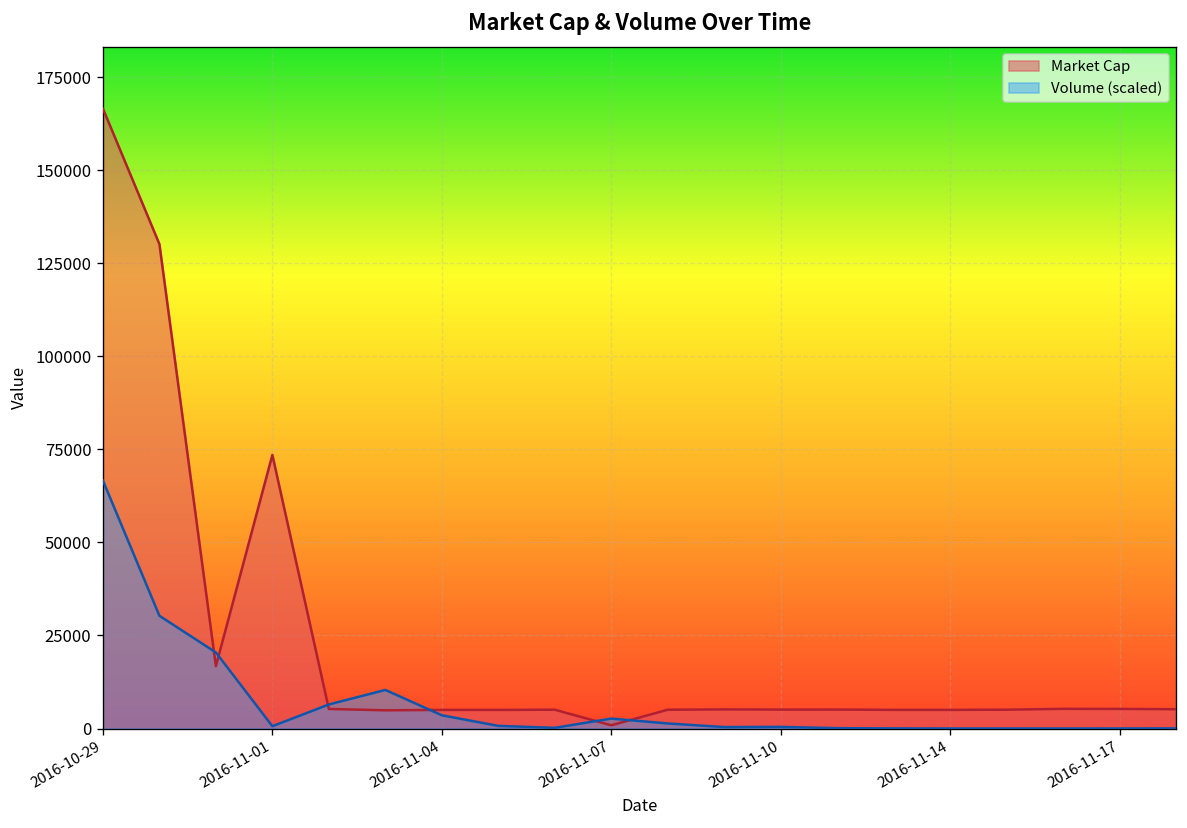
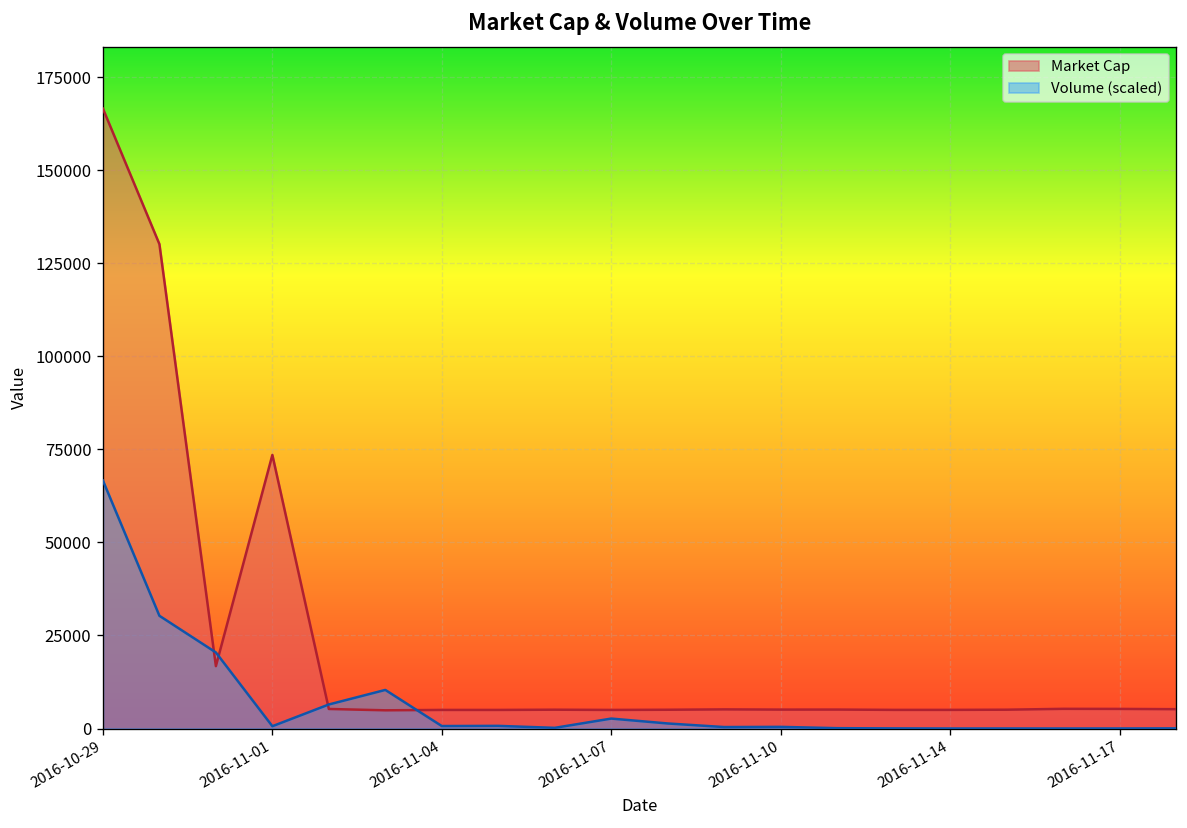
  {
    "Market Cap": {
      "2016-10-29": 167000,
      "2016-11-01": 74000,
      "2016-11-04": 5000,
-     "2016-11-07": 1000,
+     "2016-11-07": 5000,
      "2016-11-10": 5000,
      "2016-11-14": 5000,
      "2016-11-17": 5000
    },
    "Volume (scaled)": {
      "2016-10-29": 67000,
      "2016-11-01": 1000,
-     "2016-11-04": 4000,
+     "2016-11-04": 1000,
      "2016-11-07": 3000,
      "2016-11-10": 0,
      "2016-11-14": 0,
      "2016-11-17": 0
    }
  }
